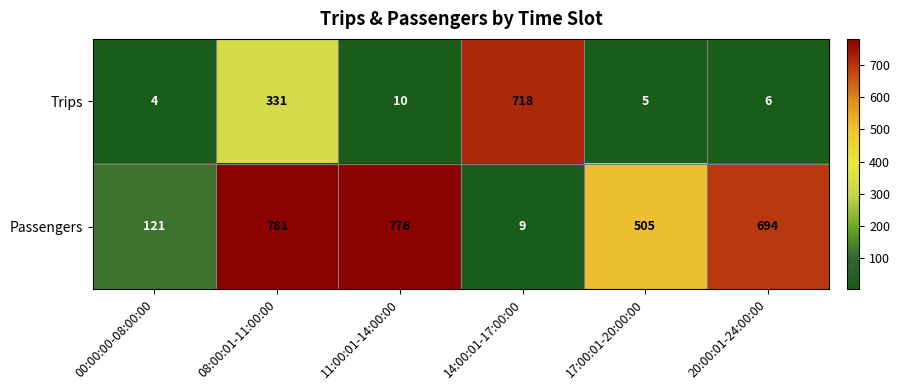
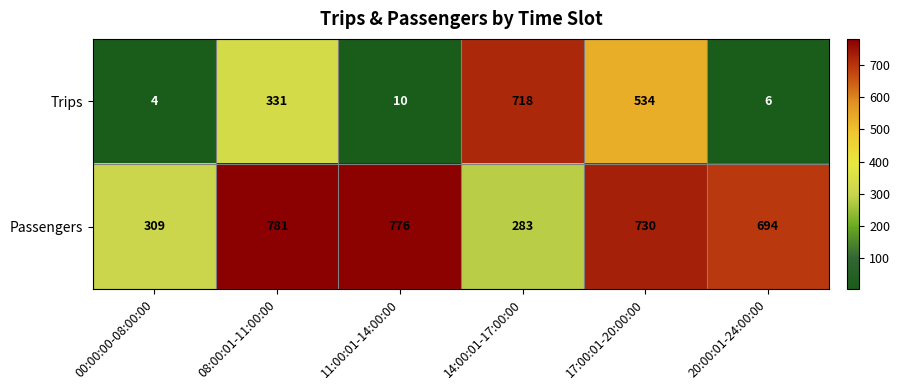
  {
    "Trips": {
      "00:00:00-08:00:00": 4,
      "08:00:01-11:00:00": 331,
      "11:00:01-14:00:00": 10,
      "14:00:01-17:00:00": 718,
-     "17:00:01-20:00:00": 5,
+     "17:00:01-20:00:00": 534,
      "20:00:01-24:00:00": 6
    },
    "Passengers": {
-     "00:00:00-08:00:00": 121,
+     "00:00:00-08:00:00": 309,
      "08:00:01-11:00:00": 781,
      "11:00:01-14:00:00": 776,
-     "14:00:01-17:00:00": 9,
-     "17:00:01-20:00:00": 505,
+     "14:00:01-17:00:00": 283,
+     "17:00:01-20:00:00": 730,
      "20:00:01-24:00:00": 694
    }
  }
